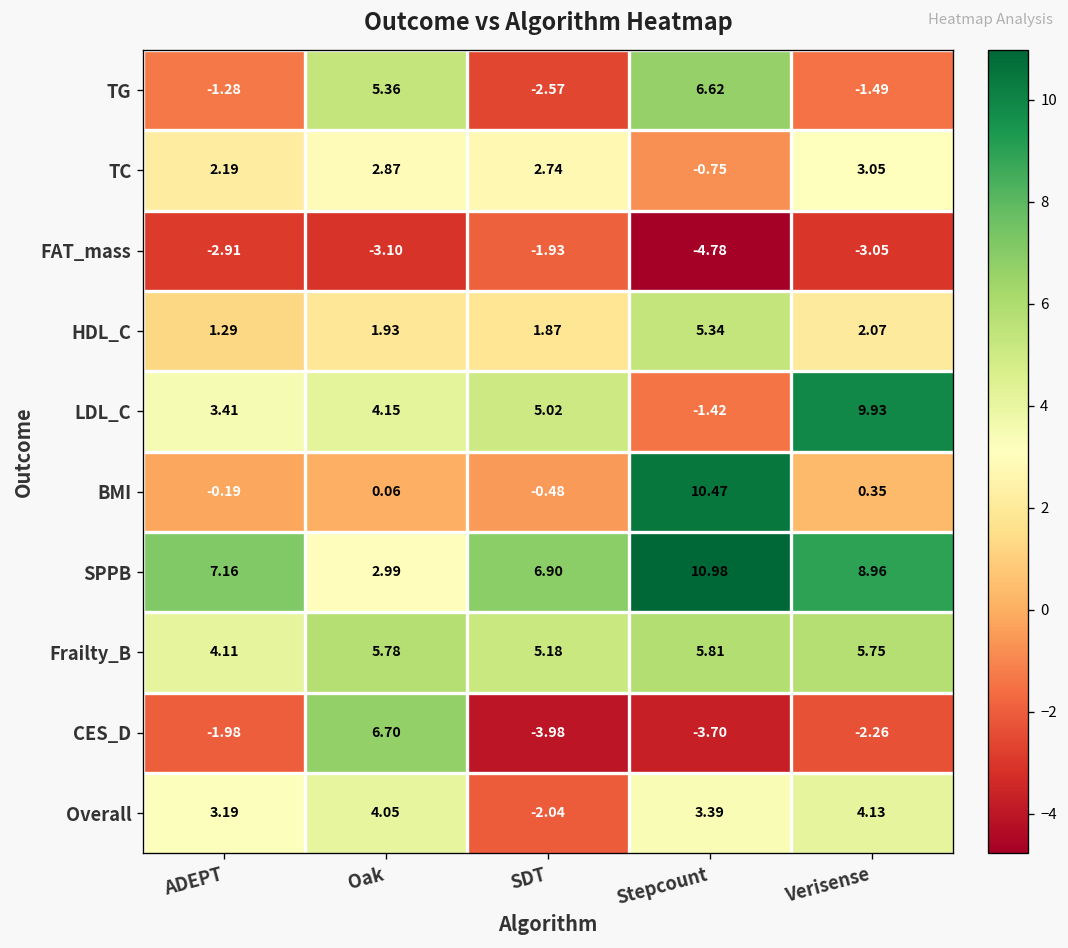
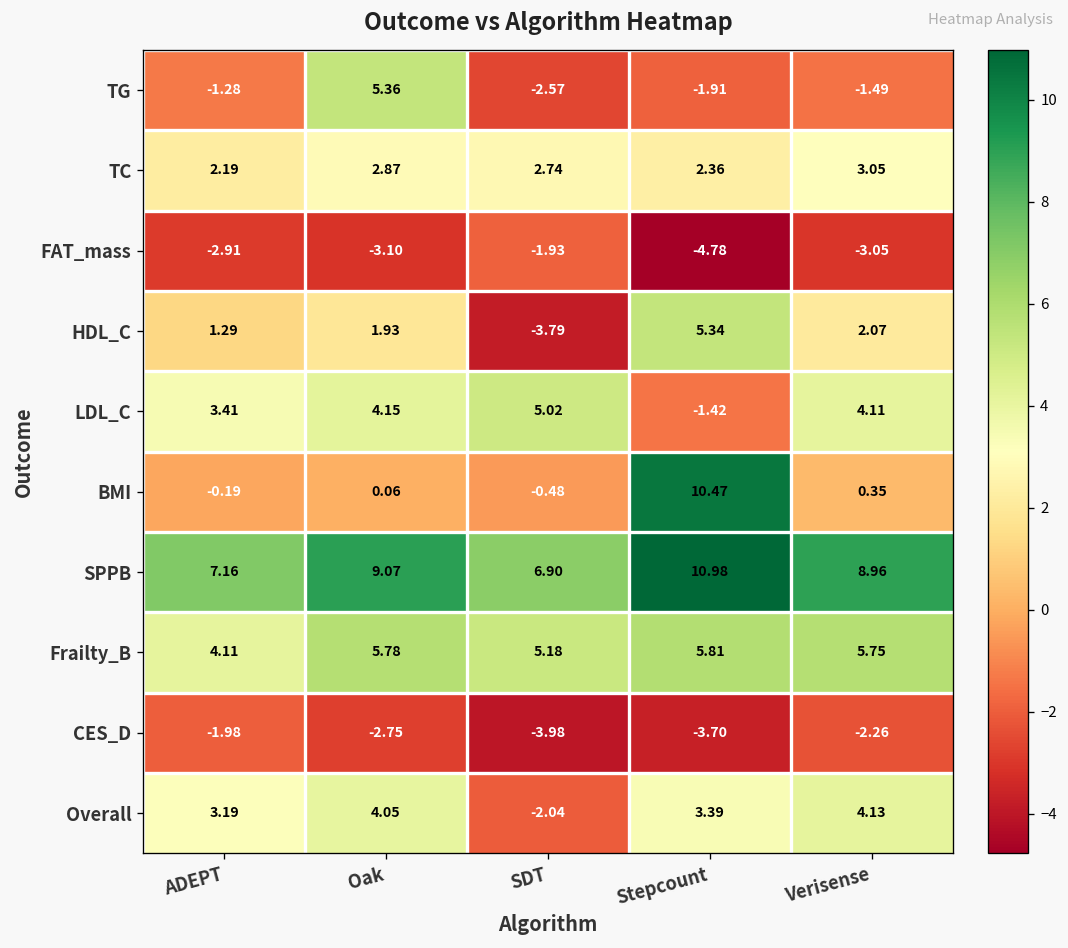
  {
    "TG": {
      "ADEPT": -1.28,
      "Oak": 5.36,
      "SDT": -2.57,
-     "Stepcount": 6.62,
+     "Stepcount": -1.91,
      "Verisense": -1.49
    },
    "TC": {
      "ADEPT": 2.19,
      "Oak": 2.87,
      "SDT": 2.74,
-     "Stepcount": -0.75,
+     "Stepcount": 2.36,
      "Verisense": 3.05
    },
    "FAT_mass": {
      "ADEPT": -2.91,
      "Oak": -3.10,
      "SDT": -1.93,
      "Stepcount": -4.78,
      "Verisense": -3.05
    },
    "HDL_C": {
      "ADEPT": 1.29,
      "Oak": 1.93,
-     "SDT": 1.87,
+     "SDT": -3.79,
      "Stepcount": 5.34,
      "Verisense": 2.07
    },
    "LDL_C": {
      "ADEPT": 3.41,
      "Oak": 4.15,
      "SDT": 5.02,
      "Stepcount": -1.42,
-     "Verisense": 9.93
+     "Verisense": 4.11
    },
    "BMI": {
      "ADEPT": -0.19,
      "Oak": 0.06,
      "SDT": -0.48,
      "Stepcount": 10.47,
      "Verisense": 0.35
    },
    "SPPB": {
      "ADEPT": 7.16,
-     "Oak": 2.99,
+     "Oak": 9.07,
      "SDT": 6.90,
      "Stepcount": 10.98,
      "Verisense": 8.96
    },
    "Frailty_B": {
      "ADEPT": 4.11,
      "Oak": 5.78,
      "SDT": 5.18,
      "Stepcount": 5.81,
      "Verisense": 5.75
    },
    "CES_D": {
      "ADEPT": -1.98,
-     "Oak": 6.70,
+     "Oak": -2.75,
      "SDT": -3.98,
      "Stepcount": -3.70,
      "Verisense": -2.26
    },
    "Overall": {
      "ADEPT": 3.19,
      "Oak": 4.05,
      "SDT": -2.04,
      "Stepcount": 3.39,
      "Verisense": 4.13
    }
  }
